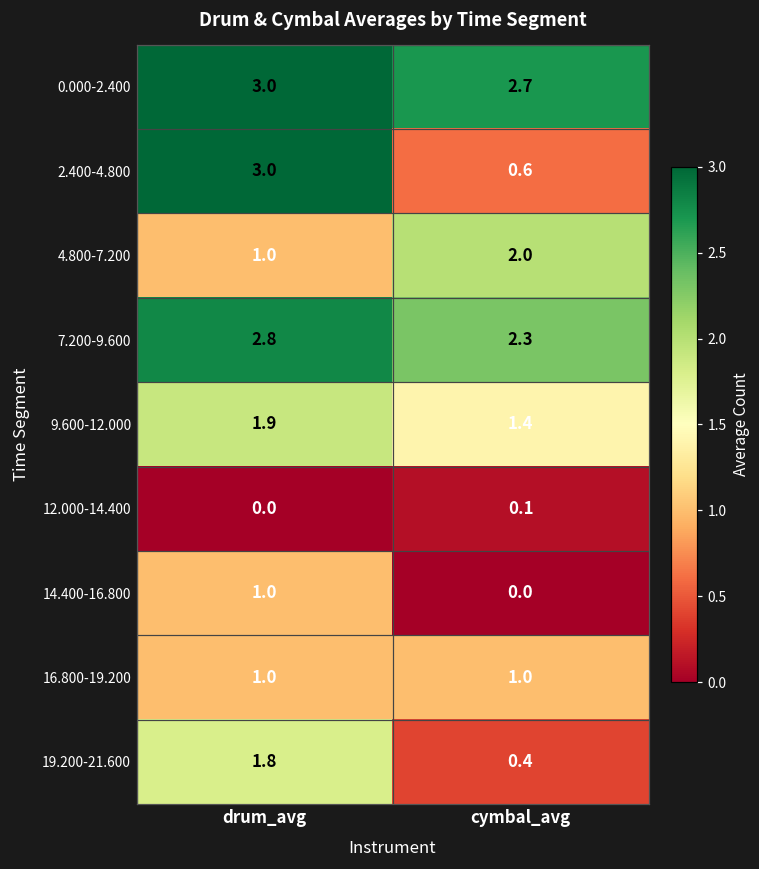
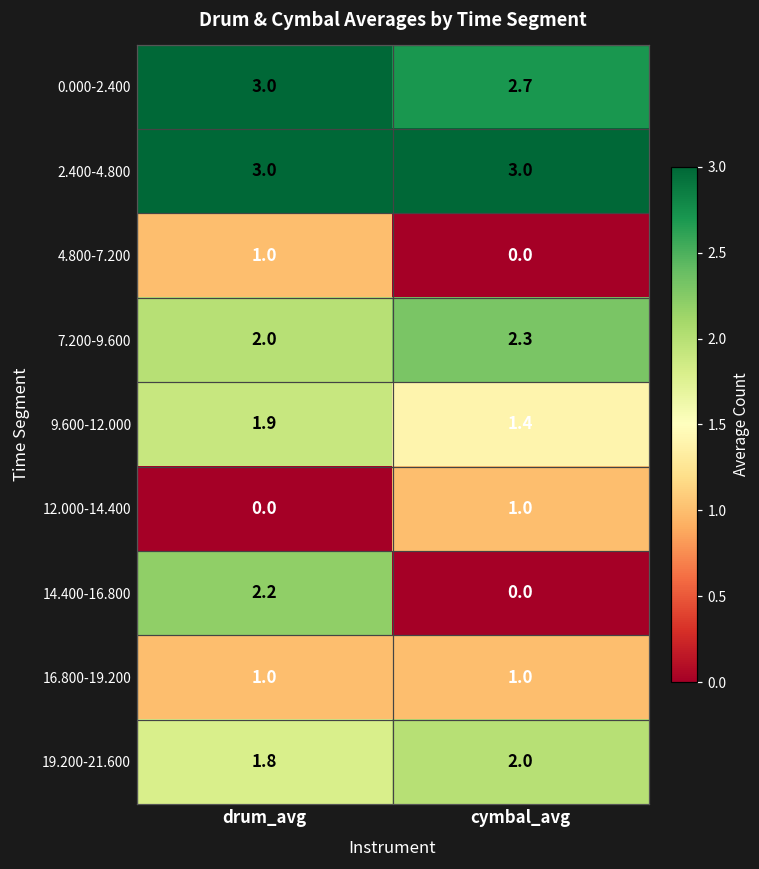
  {
    "0.000-2.400": {
      "drum_avg": 3.0,
      "cymbal_avg": 2.7
    },
    "2.400-4.800": {
      "drum_avg": 3.0,
-     "cymbal_avg": 0.6
+     "cymbal_avg": 3.0
    },
    "4.800-7.200": {
      "drum_avg": 1.0,
-     "cymbal_avg": 2.0
+     "cymbal_avg": 0.0
    },
    "7.200-9.600": {
-     "drum_avg": 2.8,
+     "drum_avg": 2.0,
      "cymbal_avg": 2.3
    },
    "9.600-12.000": {
      "drum_avg": 1.9,
      "cymbal_avg": 1.4
    },
    "12.000-14.400": {
      "drum_avg": 0.0,
-     "cymbal_avg": 0.1
+     "cymbal_avg": 1.0
    },
    "14.400-16.800": {
-     "drum_avg": 1.0,
+     "drum_avg": 2.2,
      "cymbal_avg": 0.0
    },
    "16.800-19.200": {
      "drum_avg": 1.0,
      "cymbal_avg": 1.0
    },
    "19.200-21.600": {
      "drum_avg": 1.8,
-     "cymbal_avg": 0.4
+     "cymbal_avg": 2.0
    }
  }
